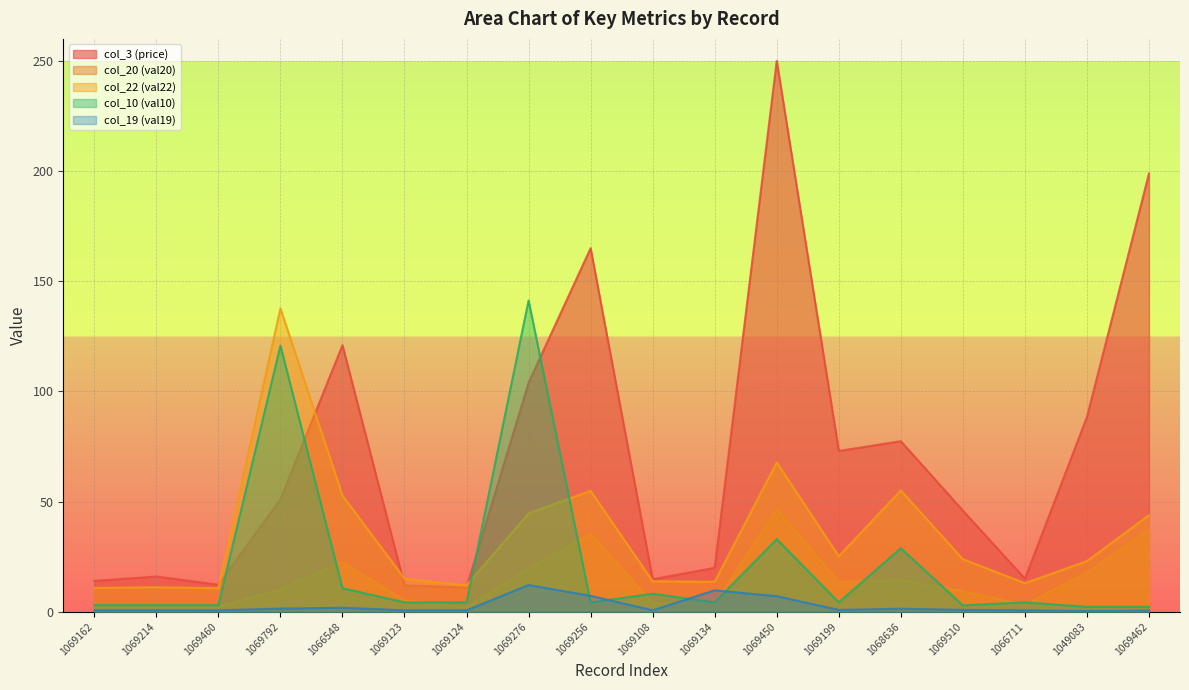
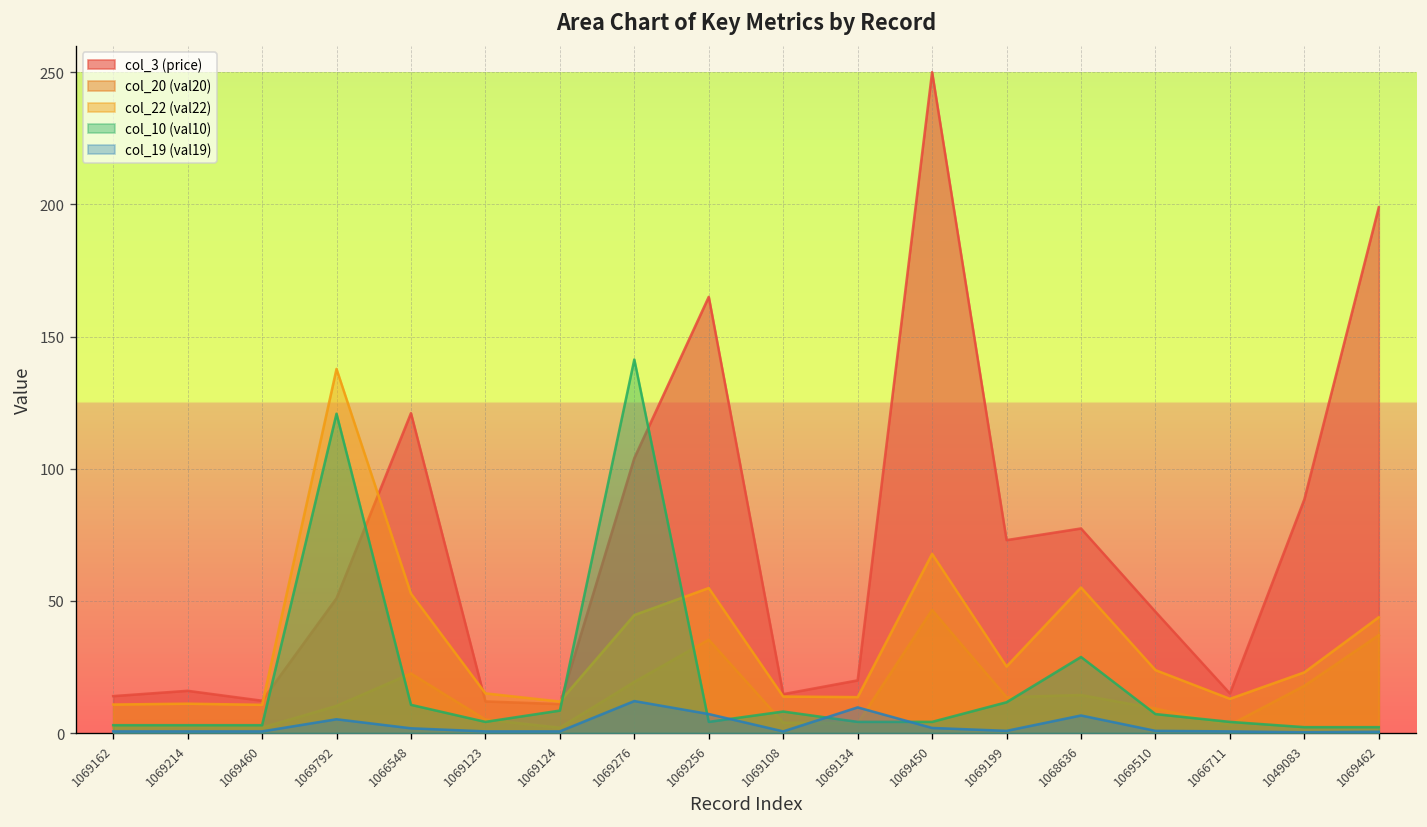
  {
    "col_10 (val10)": {
      "1069792": 121,
      "1066548": 11,
-     "1069124": 4,
+     "1069124": 9,
      "1069276": 141,
      "1069256": 4,
      "1069108": 8,
-     "1069450": 33,
-     "1069199": 4,
+     "1069450": 4,
+     "1069199": 12,
      "1068636": 29,
-     "1069510": 3,
+     "1069510": 7,
      "1066711": 4,
      "1049083": 2,
      "1069462": 2
    },
    "col_19 (val19)": {
      "1069162": 1,
      "1069214": 1,
      "1069460": 1,
-     "1069792": 1,
+     "1069792": 5,
      "1066548": 2,
      "1069123": 1,
      "1069124": 1,
      "1069276": 12,
      "1069256": 7,
      "1069108": 1,
      "1069134": 10,
-     "1069450": 7,
+     "1069450": 2,
      "1069199": 1,
-     "1068636": 1,
+     "1068636": 7,
      "1069510": 1,
      "1066711": 1,
      "1049083": 0,
      "1069462": 1
    }
  }
